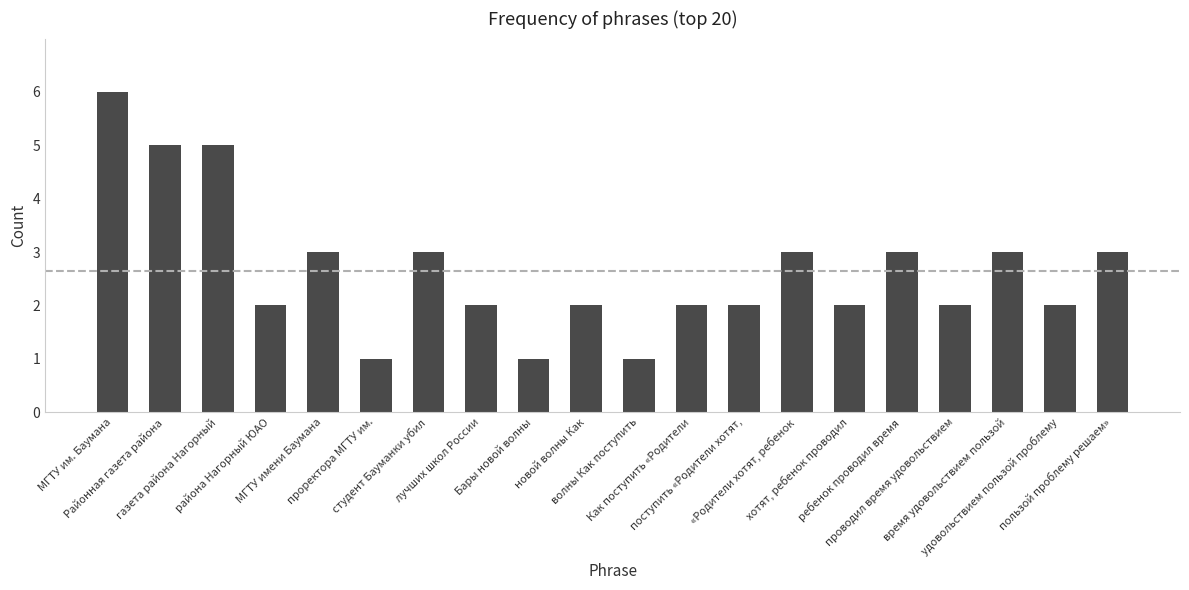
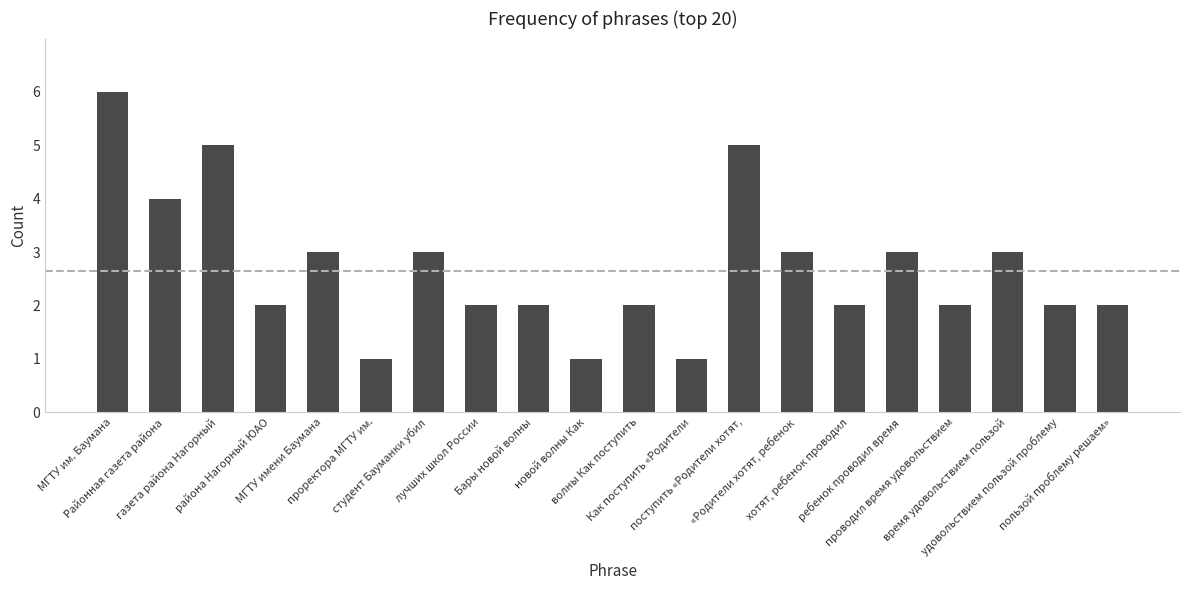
  {
    "МГТУ им. Баумана": 6,
-   "Районная газета района": 5,
+   "Районная газета района": 4,
    "газета района Нагорный": 5,
    "района Нагорный ЮАО": 2,
    "МГТУ имени Баумана": 3,
    "проректора МГТУ им.": 1,
    "студент Бауманки убил": 3,
    "лучших школ России": 2,
-   "Бары новой волны": 1,
-   "новой волны Как": 2,
-   "волны Как поступить": 1,
-   "Как поступить «Родители": 2,
-   "поступить «Родители хотят,": 2,
+   "Бары новой волны": 2,
+   "новой волны Как": 1,
+   "волны Как поступить": 2,
+   "Как поступить «Родители": 1,
+   "поступить «Родители хотят,": 5,
    "«Родители хотят, ребенок": 3,
    "хотят, ребенок проводил": 2,
    "ребенок проводил время": 3,
    "проводил время удовольствием": 2,
    "время удовольствием пользой": 3,
    "удовольствием пользой проблему": 2,
-   "пользой проблему решаем»": 3
+   "пользой проблему решаем»": 2
  }
